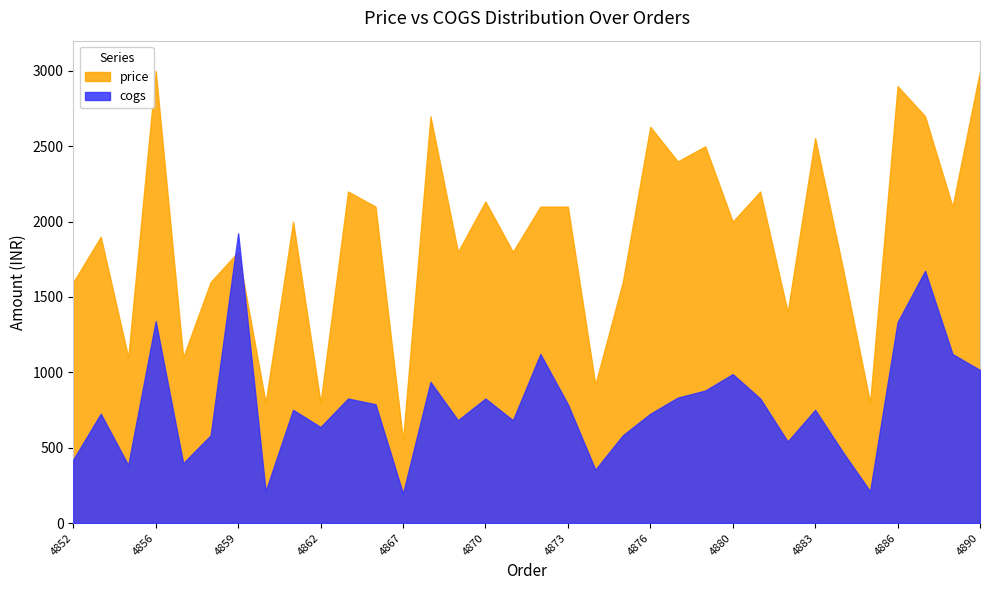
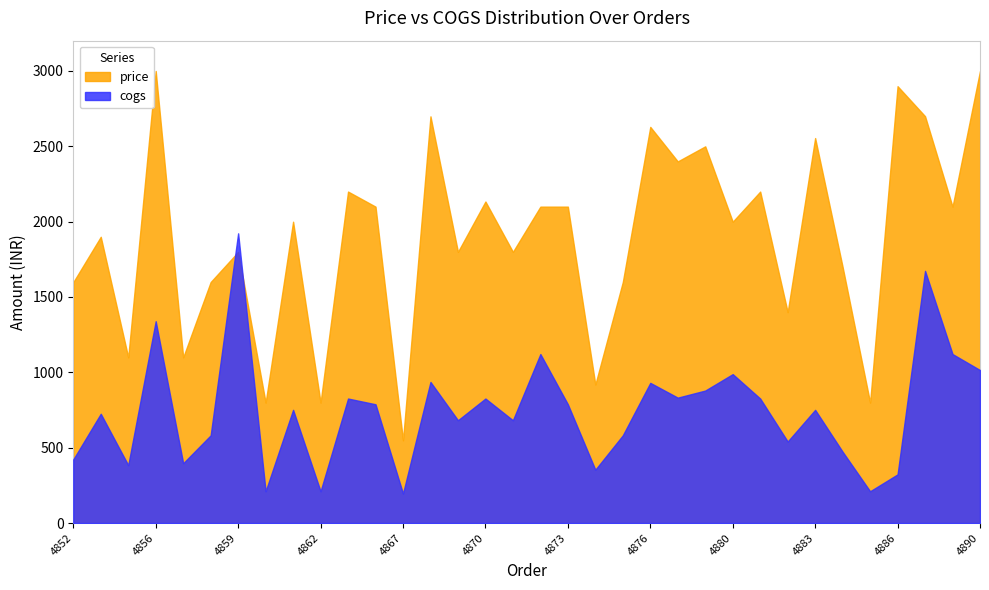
  {
    "price": {
      "4852": 1600,
      "4856": 3000,
      "4859": 1800,
      "4862": 800,
      "4867": 550,
      "4870": 2130,
      "4873": 2100,
      "4876": 2630,
      "4880": 2000,
      "4883": 2550,
      "4886": 2900,
      "4890": 3000
    },
    "cogs": {
      "4852": 420,
      "4856": 1340,
      "4859": 1920,
-     "4862": 640,
+     "4862": 210,
      "4867": 200,
      "4870": 830,
      "4873": 790,
-     "4876": 730,
+     "4876": 930,
      "4880": 990,
      "4883": 750,
-     "4886": 1330,
+     "4886": 320,
      "4890": 1020
    }
  }
